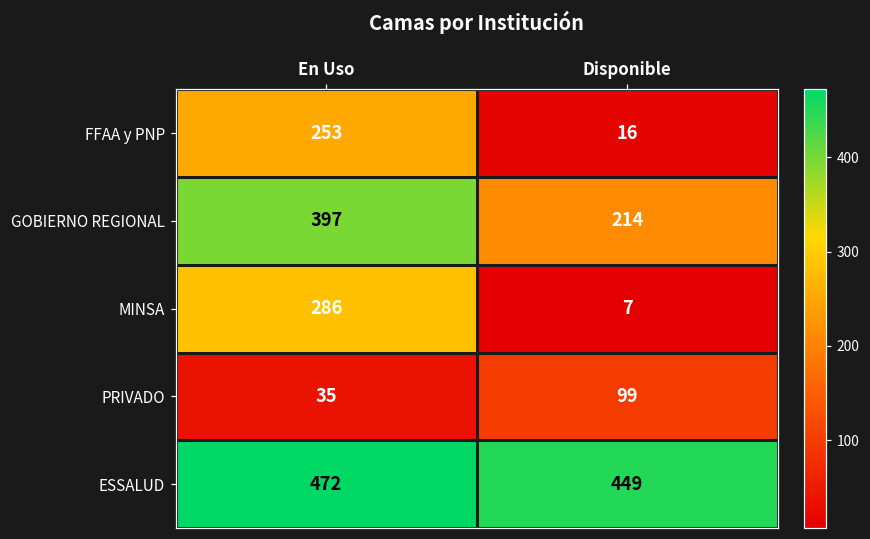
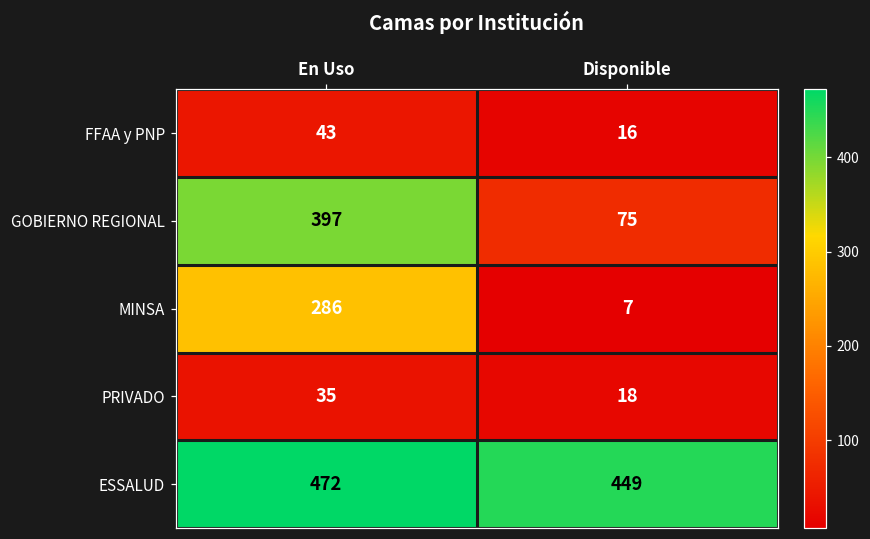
  {
    "FFAA y PNP": {
-     "En Uso": 253,
+     "En Uso": 43,
      "Disponible": 16
    },
    "GOBIERNO REGIONAL": {
      "En Uso": 397,
-     "Disponible": 214
+     "Disponible": 75
    },
    "MINSA": {
      "En Uso": 286,
      "Disponible": 7
    },
    "PRIVADO": {
      "En Uso": 35,
-     "Disponible": 99
+     "Disponible": 18
    },
    "ESSALUD": {
      "En Uso": 472,
      "Disponible": 449
    }
  }
